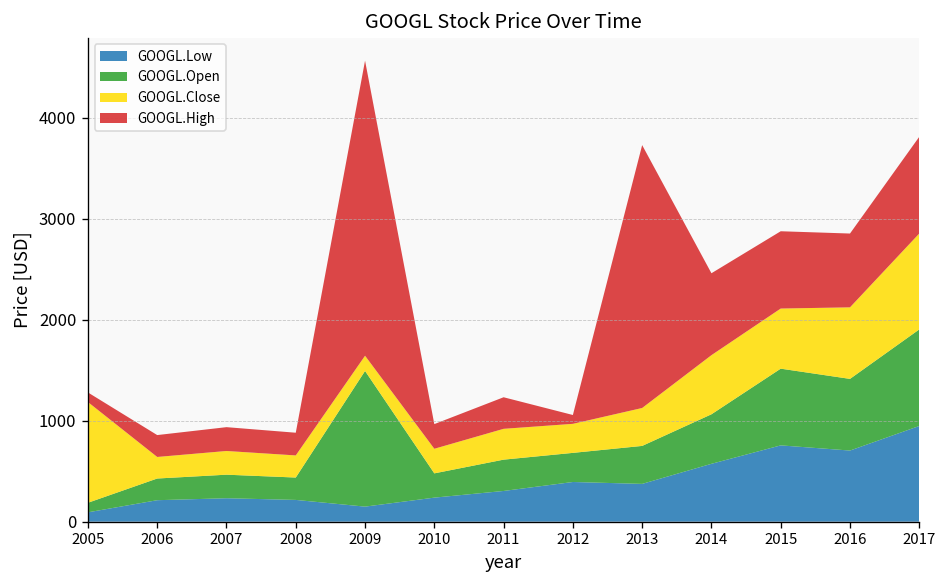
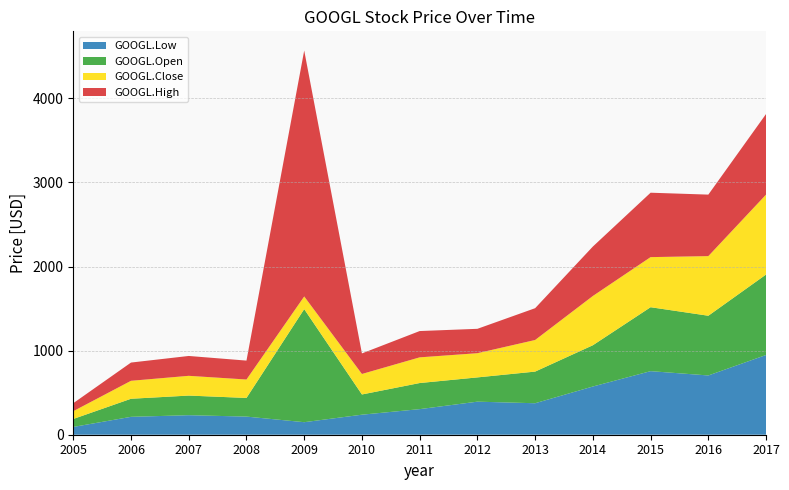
  {
    "GOOGL.Low": {
      "2005": 100,
      "2006": 200,
      "2007": 200,
      "2008": 200,
      "2009": 100,
      "2010": 200,
      "2011": 300,
      "2012": 400,
      "2013": 400,
      "2014": 600,
      "2015": 800,
      "2016": 700,
      "2017": 900
    },
    "GOOGL.Open": {
      "2005": 100,
      "2006": 200,
      "2007": 200,
      "2008": 200,
      "2009": 1300,
      "2010": 200,
      "2011": 300,
      "2012": 300,
      "2013": 400,
      "2014": 500,
      "2015": 800,
      "2016": 700,
      "2017": 1000
    },
    "GOOGL.Close": {
-     "2005": 1000,
+     "2005": 100,
      "2006": 200,
      "2007": 200,
      "2008": 200,
      "2009": 200,
      "2010": 200,
      "2011": 300,
      "2012": 300,
      "2013": 400,
      "2014": 600,
      "2015": 600,
      "2016": 700,
      "2017": 1000
    },
    "GOOGL.High": {
      "2005": 100,
      "2006": 200,
      "2007": 200,
      "2008": 200,
      "2009": 2900,
      "2010": 200,
      "2011": 300,
-     "2012": 100,
-     "2013": 2600,
-     "2014": 800,
+     "2012": 300,
+     "2013": 400,
+     "2014": 600,
      "2015": 800,
      "2016": 700,
      "2017": 1000
    }
  }
